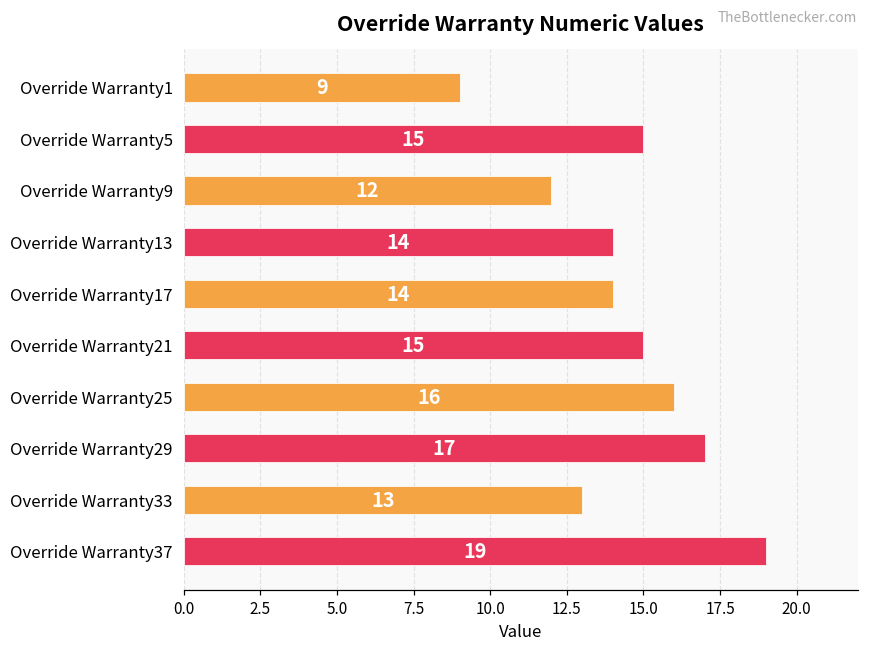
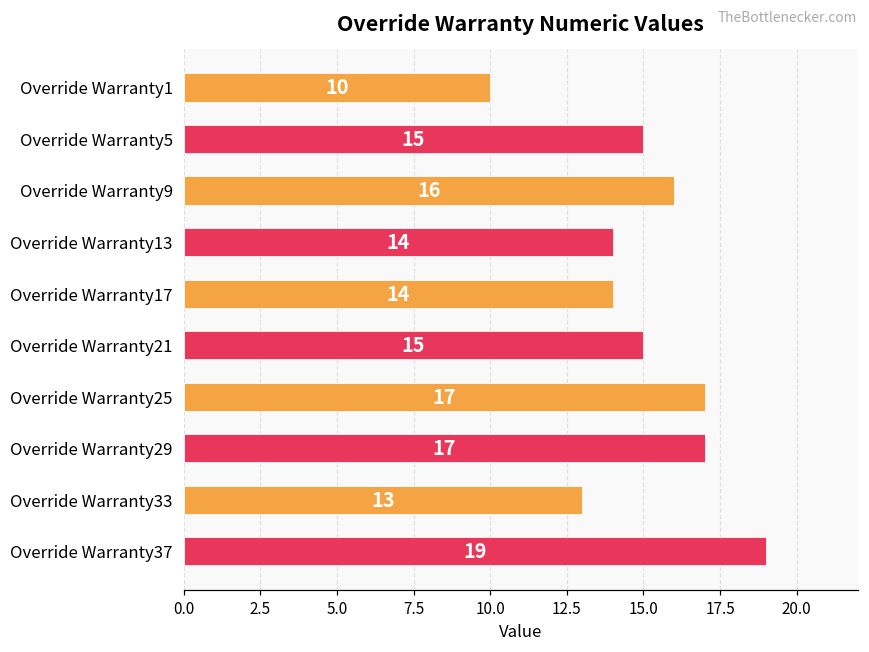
  {
-   "Override Warranty1": 9,
+   "Override Warranty1": 10,
    "Override Warranty5": 15,
-   "Override Warranty9": 12,
+   "Override Warranty9": 16,
    "Override Warranty13": 14,
    "Override Warranty17": 14,
    "Override Warranty21": 15,
-   "Override Warranty25": 16,
+   "Override Warranty25": 17,
    "Override Warranty29": 17,
    "Override Warranty33": 13,
    "Override Warranty37": 19
  }
